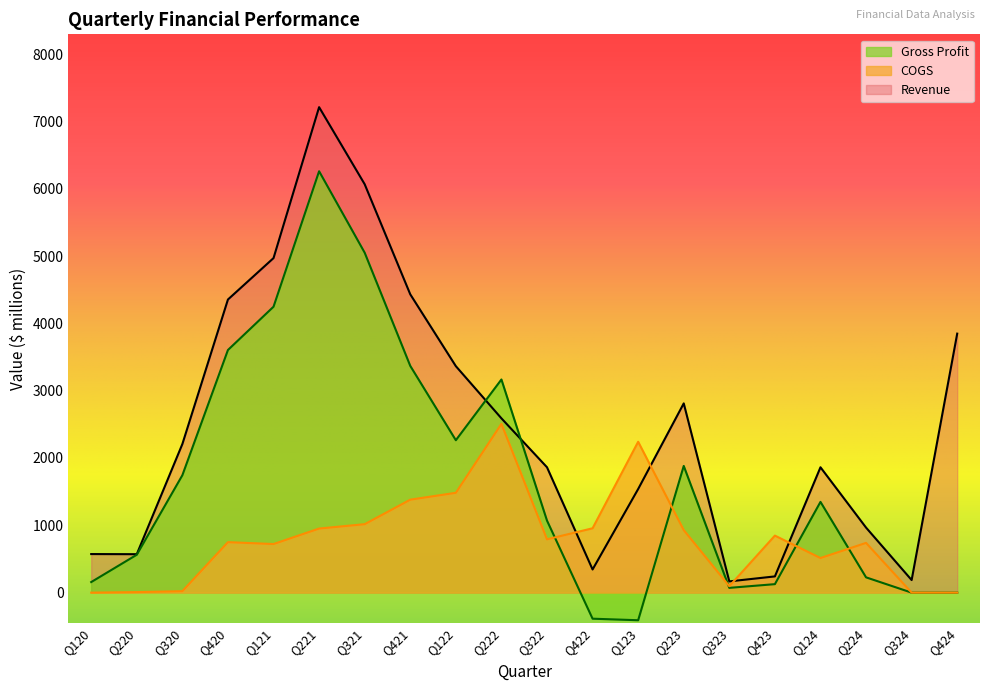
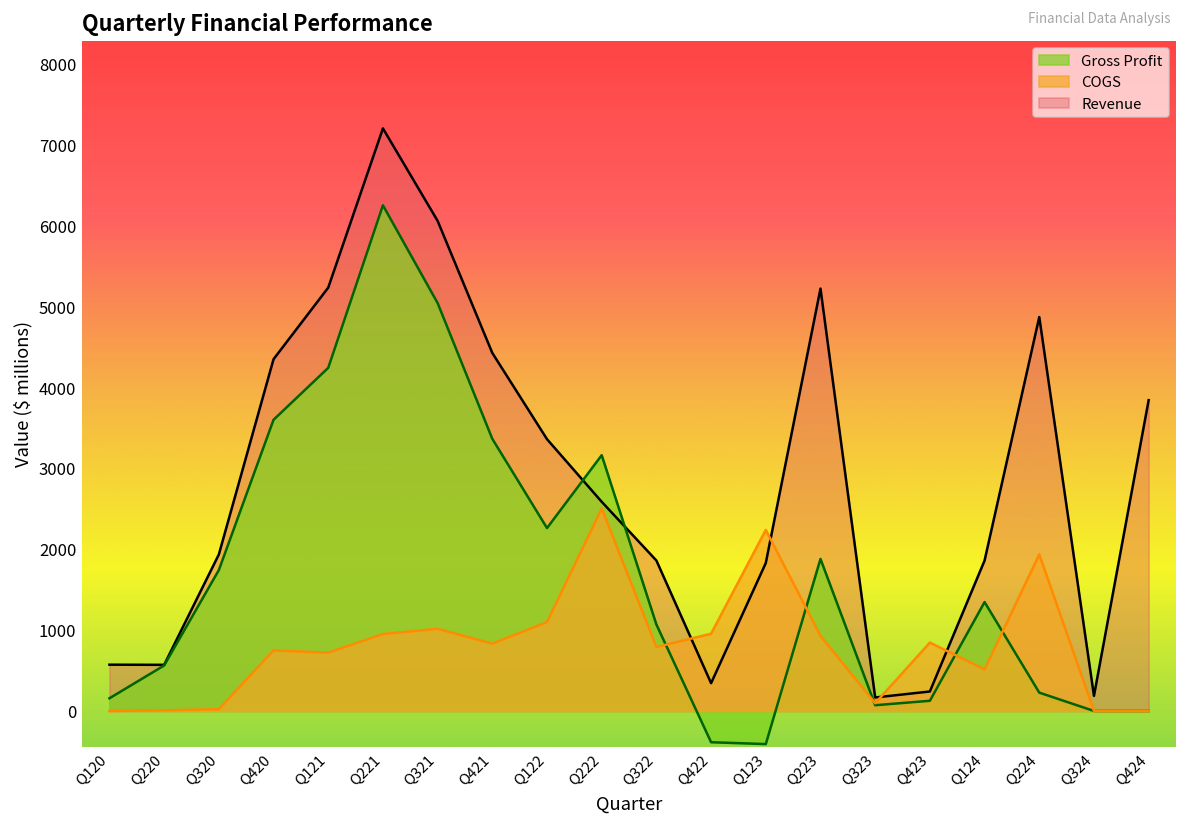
  {
    "COGS": {
      "Q120": 0,
      "Q220": 0,
      "Q320": 0,
      "Q420": 800,
      "Q121": 700,
      "Q221": 1000,
      "Q321": 1000,
-     "Q421": 1400,
-     "Q122": 1500,
+     "Q421": 800,
+     "Q122": 1100,
      "Q222": 2500,
      "Q322": 800,
      "Q422": 1000,
      "Q123": 2200,
      "Q223": 900,
      "Q423": 800,
      "Q124": 500,
-     "Q224": 700
+     "Q224": 1900
    },
    "Revenue": {
      "Q120": 600,
-     "Q320": 2200,
+     "Q320": 1900,
      "Q420": 4400,
-     "Q121": 5000,
+     "Q121": 5200,
      "Q221": 7200,
      "Q321": 6100,
      "Q421": 4400,
      "Q122": 3400,
      "Q222": 2600,
      "Q322": 1900,
      "Q422": 300,
-     "Q123": 1500,
-     "Q223": 2800,
+     "Q123": 1800,
+     "Q223": 5200,
      "Q323": 200,
      "Q423": 200,
      "Q124": 1900,
-     "Q224": 1000,
+     "Q224": 4900,
      "Q324": 200,
      "Q424": 3800
    }
  }
